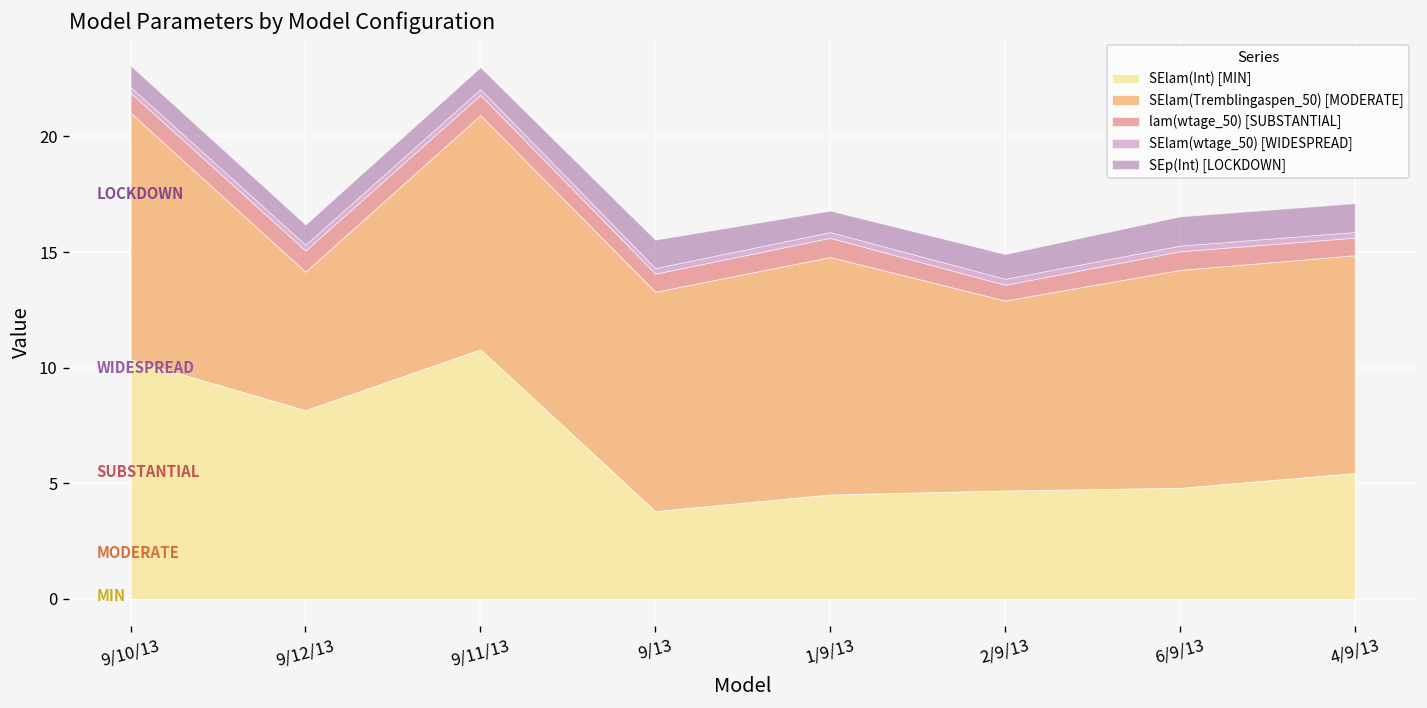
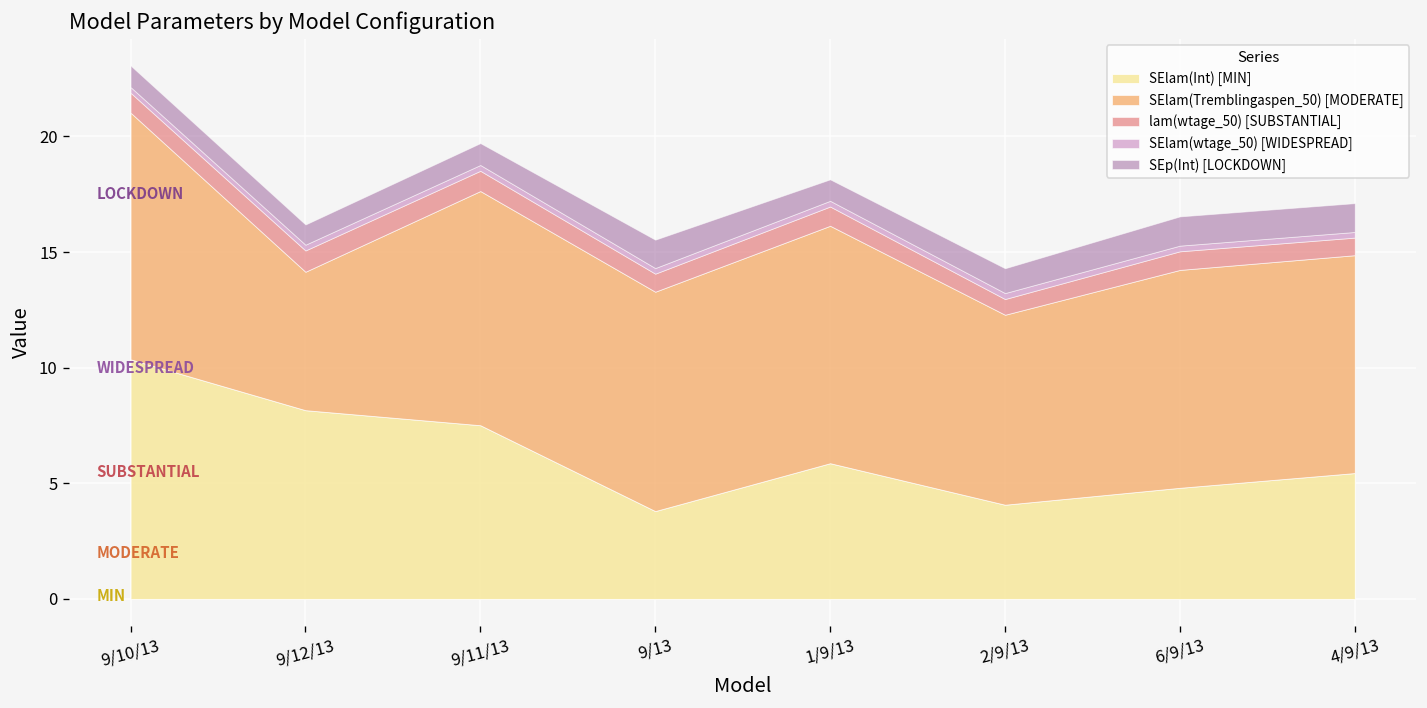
  {
    "SElam(Int) [MIN]": {
      "9/10/13": 10.4,
      "9/12/13": 8.2,
-     "9/11/13": 10.8,
+     "9/11/13": 7.5,
      "9/13": 3.8,
-     "1/9/13": 4.5,
-     "2/9/13": 4.7,
+     "1/9/13": 5.9,
+     "2/9/13": 4.1,
      "6/9/13": 4.8,
      "4/9/13": 5.4
    }
  }
